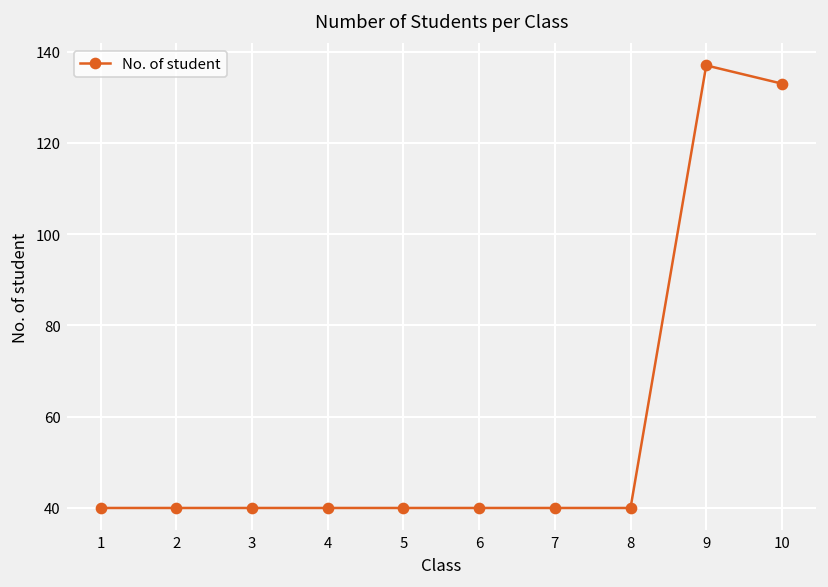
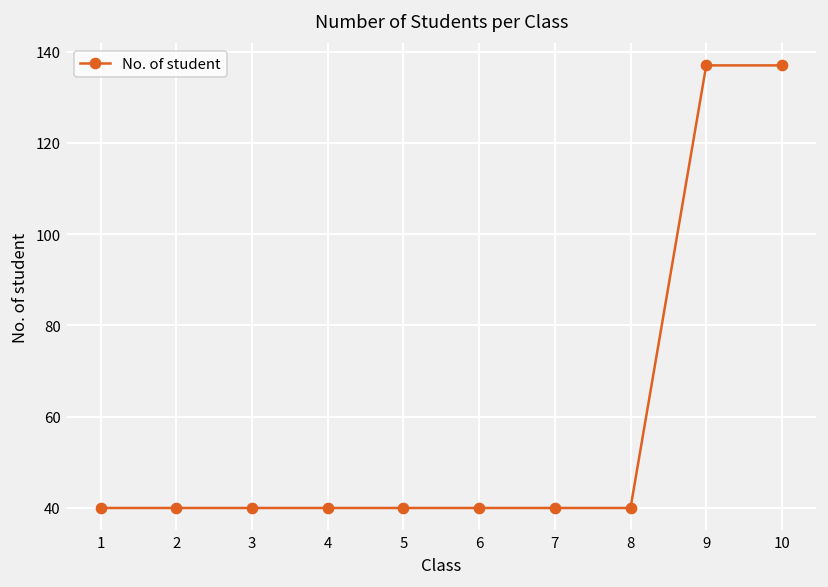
  {
    "1": 40,
    "2": 40,
    "3": 40,
    "4": 40,
    "5": 40,
    "6": 40,
    "7": 40,
    "8": 40,
    "9": 137,
-   "10": 133
+   "10": 137
  }
